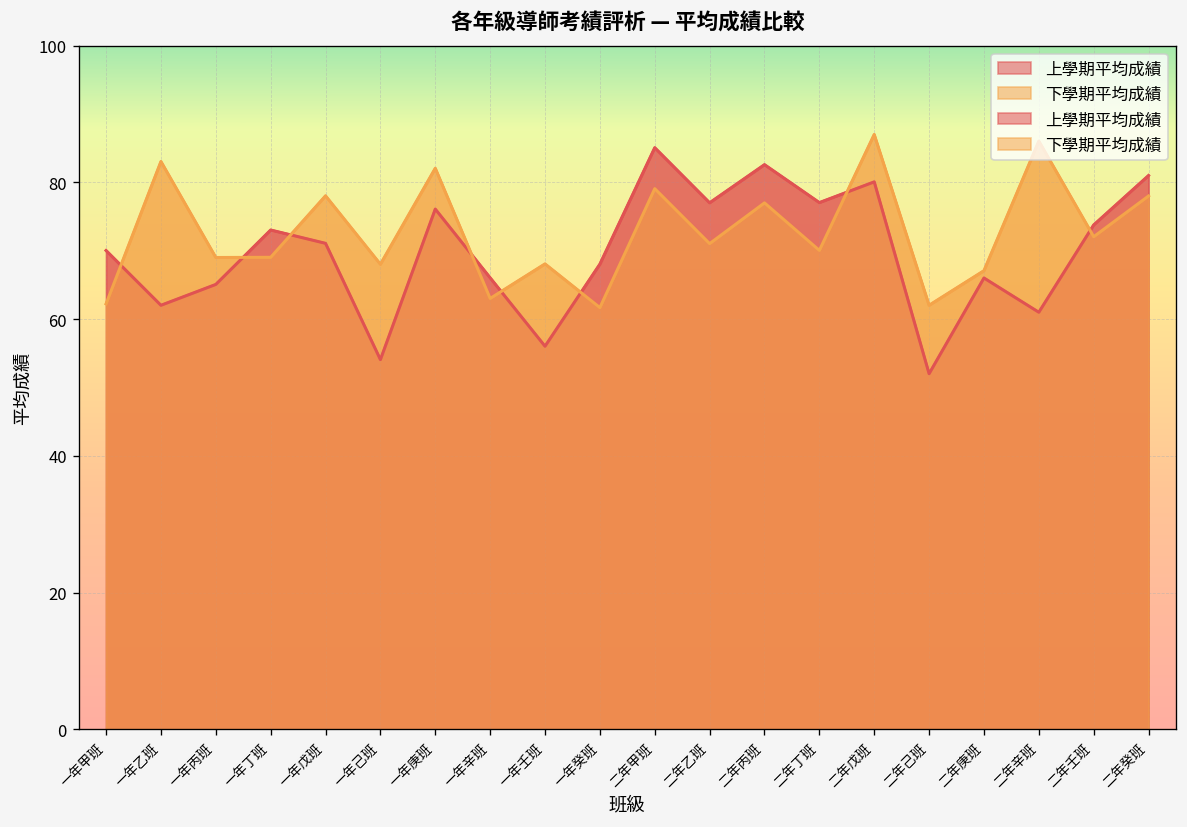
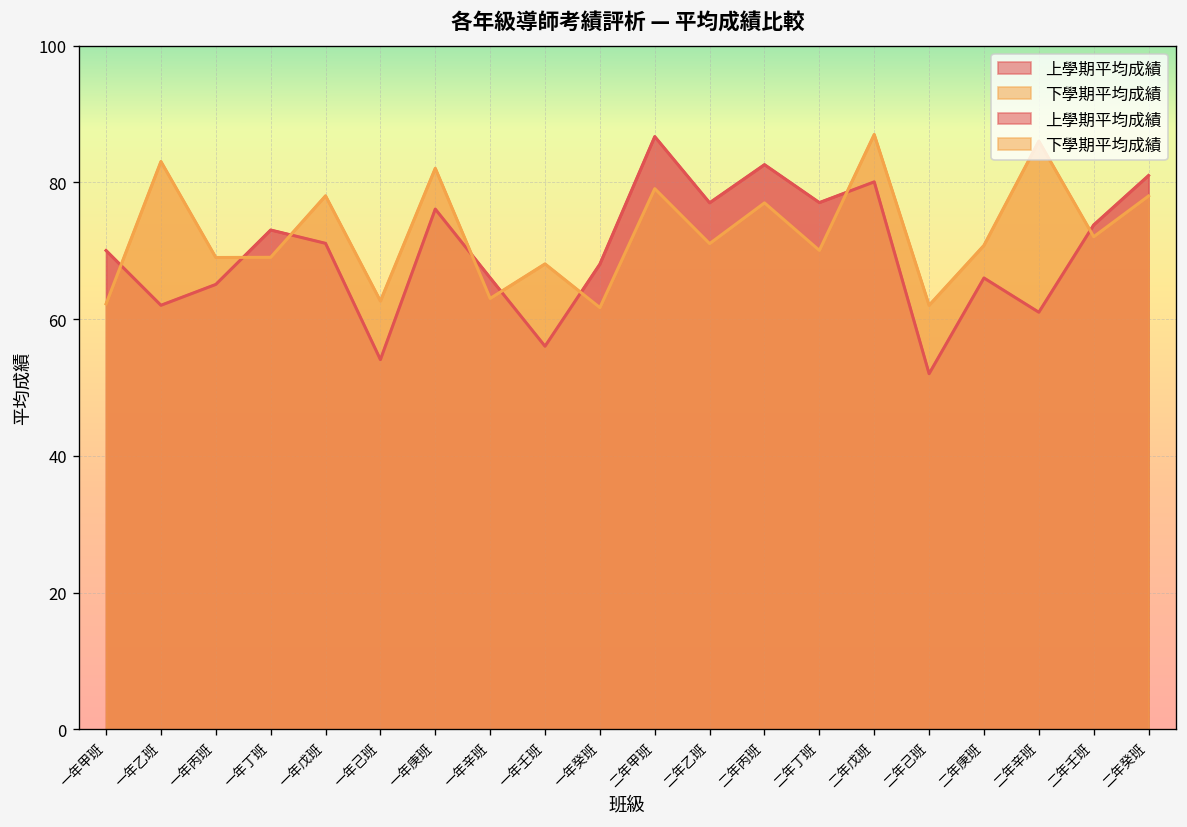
  {
    "上學期平均成績": {
      "一年甲班": 70,
      "一年乙班": 62,
      "一年丙班": 65,
      "一年丁班": 73,
      "一年戊班": 71,
      "一年己班": 54,
      "一年庚班": 76,
      "一年辛班": 66,
      "一年壬班": 56,
      "一年癸班": 68,
-     "二年甲班": 85,
+     "二年甲班": 87,
      "二年乙班": 77,
      "二年丙班": 83,
      "二年丁班": 77,
      "二年戊班": 80,
      "二年己班": 52,
      "二年庚班": 66,
      "二年辛班": 61,
      "二年壬班": 74,
      "二年癸班": 81
    },
    "下學期平均成績": {
      "一年甲班": 62,
      "一年乙班": 83,
      "一年丙班": 69,
      "一年丁班": 69,
      "一年戊班": 78,
-     "一年己班": 68,
+     "一年己班": 63,
      "一年庚班": 82,
      "一年辛班": 63,
      "一年壬班": 68,
      "一年癸班": 62,
      "二年甲班": 79,
      "二年乙班": 71,
      "二年丙班": 77,
      "二年丁班": 70,
      "二年戊班": 87,
      "二年己班": 62,
-     "二年庚班": 67,
+     "二年庚班": 71,
      "二年壬班": 72,
      "二年癸班": 78
    }
  }
